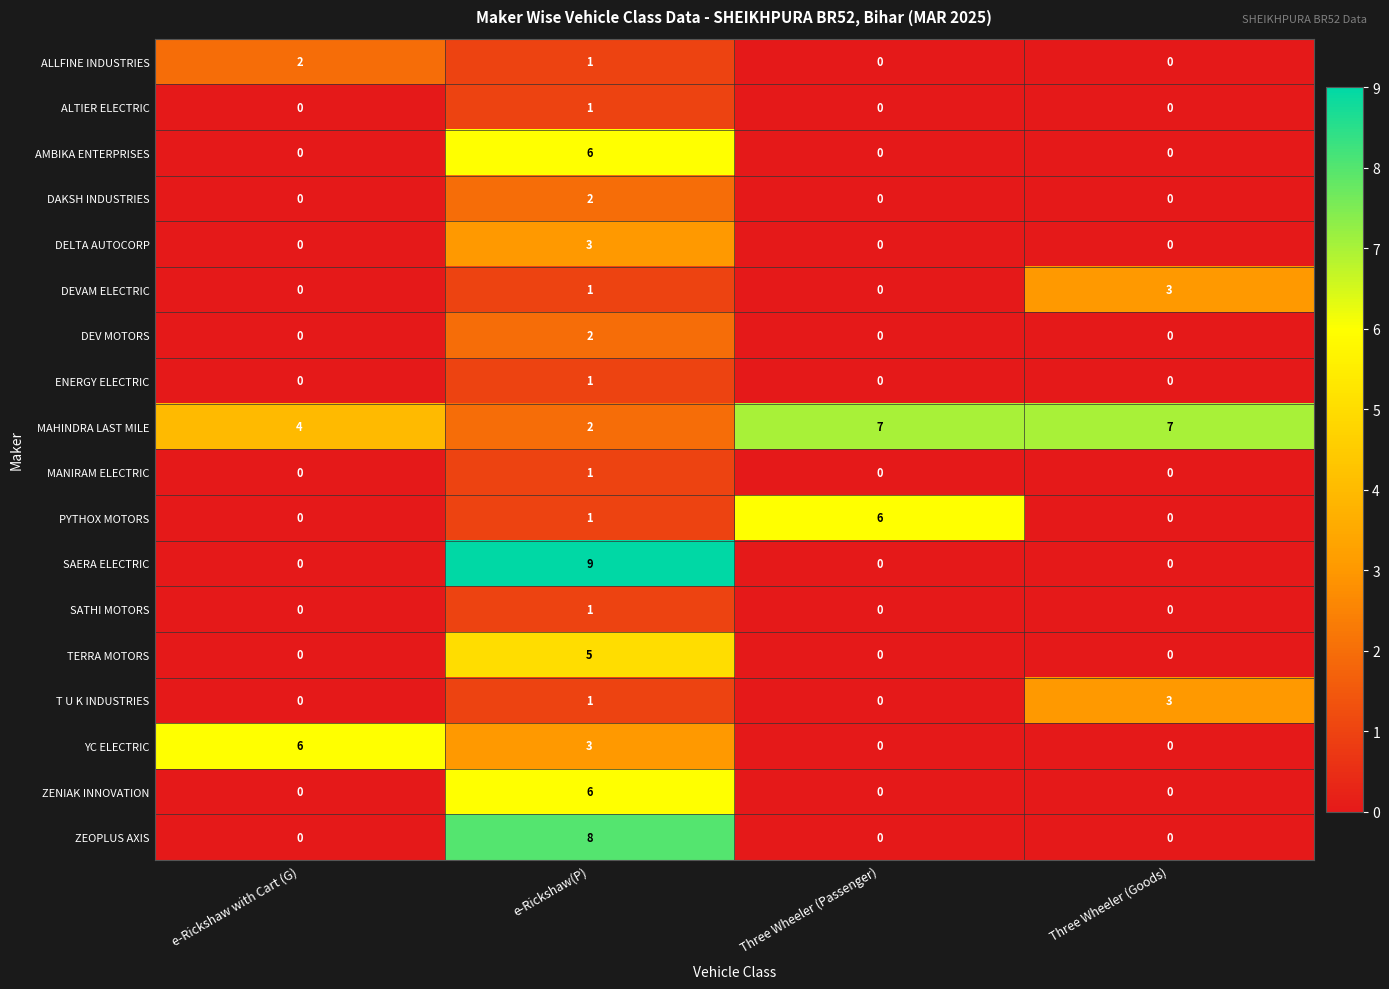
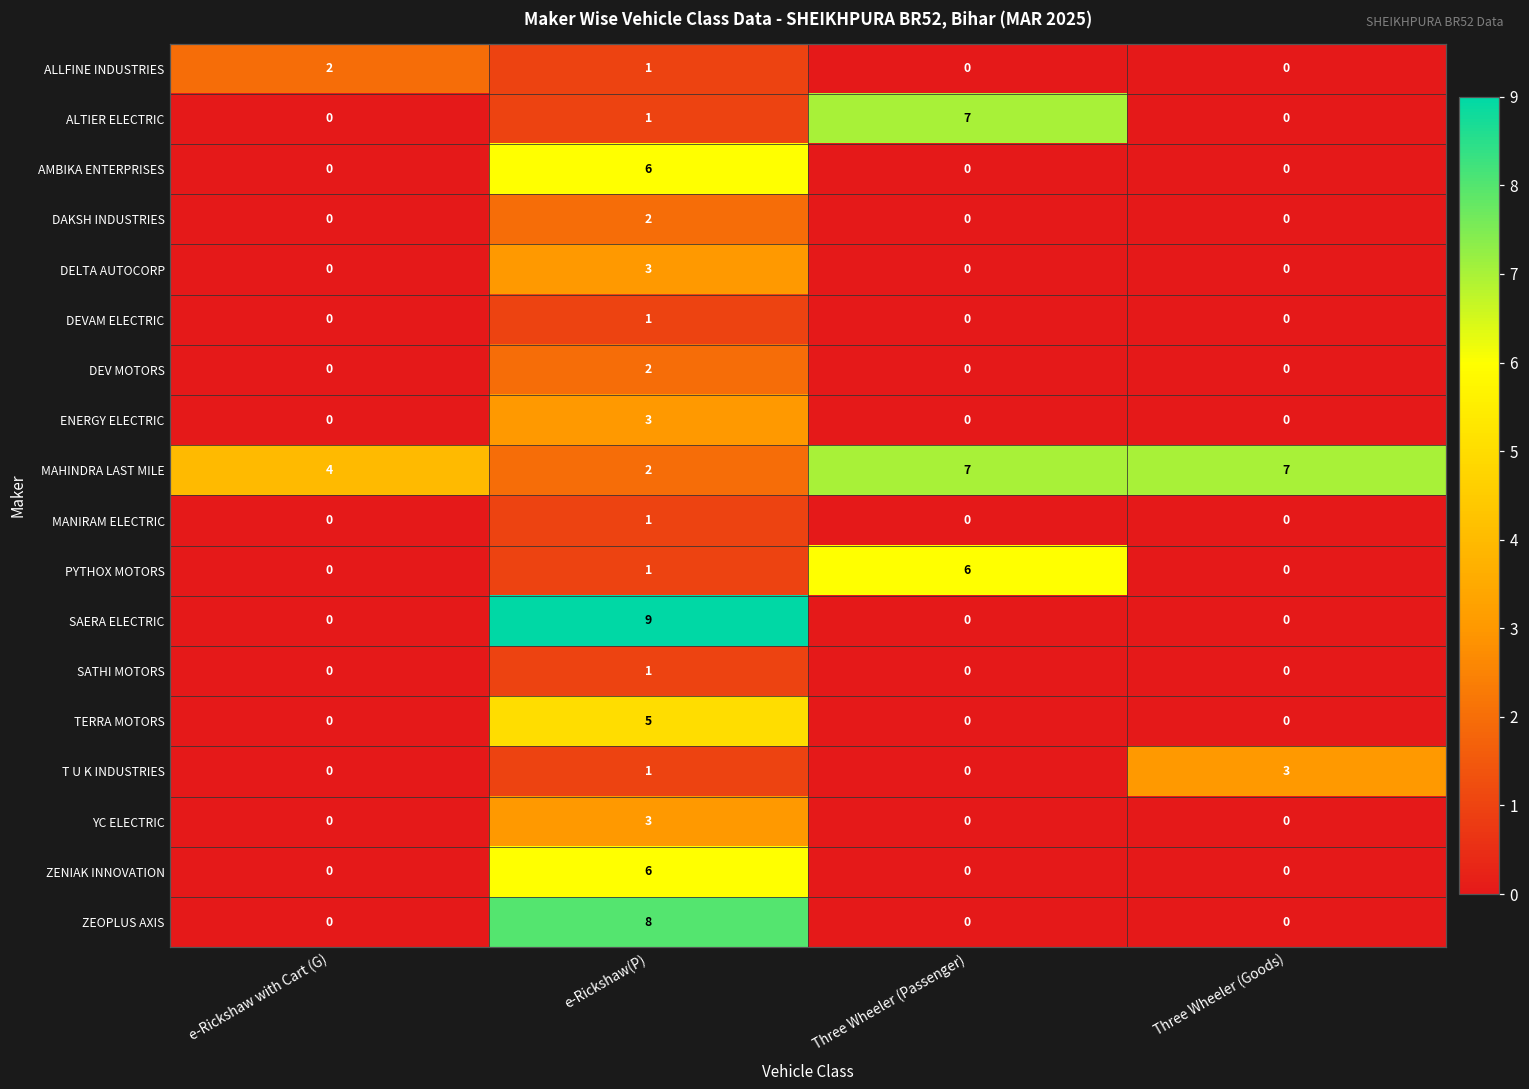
  {
    "ALLFINE INDUSTRIES": {
      "e-Rickshaw with Cart (G)": 2,
      "e-Rickshaw(P)": 1,
      "Three Wheeler (Passenger)": 0,
      "Three Wheeler (Goods)": 0
    },
    "ALTIER ELECTRIC": {
      "e-Rickshaw with Cart (G)": 0,
      "e-Rickshaw(P)": 1,
-     "Three Wheeler (Passenger)": 0,
+     "Three Wheeler (Passenger)": 7,
      "Three Wheeler (Goods)": 0
    },
    "AMBIKA ENTERPRISES": {
      "e-Rickshaw with Cart (G)": 0,
      "e-Rickshaw(P)": 6,
      "Three Wheeler (Passenger)": 0,
      "Three Wheeler (Goods)": 0
    },
    "DAKSH INDUSTRIES": {
      "e-Rickshaw with Cart (G)": 0,
      "e-Rickshaw(P)": 2,
      "Three Wheeler (Passenger)": 0,
      "Three Wheeler (Goods)": 0
    },
    "DELTA AUTOCORP": {
      "e-Rickshaw with Cart (G)": 0,
      "e-Rickshaw(P)": 3,
      "Three Wheeler (Passenger)": 0,
      "Three Wheeler (Goods)": 0
    },
    "DEVAM ELECTRIC": {
      "e-Rickshaw with Cart (G)": 0,
      "e-Rickshaw(P)": 1,
      "Three Wheeler (Passenger)": 0,
-     "Three Wheeler (Goods)": 3
+     "Three Wheeler (Goods)": 0
    },
    "DEV MOTORS": {
      "e-Rickshaw with Cart (G)": 0,
      "e-Rickshaw(P)": 2,
      "Three Wheeler (Passenger)": 0,
      "Three Wheeler (Goods)": 0
    },
    "ENERGY ELECTRIC": {
      "e-Rickshaw with Cart (G)": 0,
-     "e-Rickshaw(P)": 1,
+     "e-Rickshaw(P)": 3,
      "Three Wheeler (Passenger)": 0,
      "Three Wheeler (Goods)": 0
    },
    "MAHINDRA LAST MILE": {
      "e-Rickshaw with Cart (G)": 4,
      "e-Rickshaw(P)": 2,
      "Three Wheeler (Passenger)": 7,
      "Three Wheeler (Goods)": 7
    },
    "MANIRAM ELECTRIC": {
      "e-Rickshaw with Cart (G)": 0,
      "e-Rickshaw(P)": 1,
      "Three Wheeler (Passenger)": 0,
      "Three Wheeler (Goods)": 0
    },
    "PYTHOX MOTORS": {
      "e-Rickshaw with Cart (G)": 0,
      "e-Rickshaw(P)": 1,
      "Three Wheeler (Passenger)": 6,
      "Three Wheeler (Goods)": 0
    },
    "SAERA ELECTRIC": {
      "e-Rickshaw with Cart (G)": 0,
      "e-Rickshaw(P)": 9,
      "Three Wheeler (Passenger)": 0,
      "Three Wheeler (Goods)": 0
    },
    "SATHI MOTORS": {
      "e-Rickshaw with Cart (G)": 0,
      "e-Rickshaw(P)": 1,
      "Three Wheeler (Passenger)": 0,
      "Three Wheeler (Goods)": 0
    },
    "TERRA MOTORS": {
      "e-Rickshaw with Cart (G)": 0,
      "e-Rickshaw(P)": 5,
      "Three Wheeler (Passenger)": 0,
      "Three Wheeler (Goods)": 0
    },
    "T U K INDUSTRIES": {
      "e-Rickshaw with Cart (G)": 0,
      "e-Rickshaw(P)": 1,
      "Three Wheeler (Passenger)": 0,
      "Three Wheeler (Goods)": 3
    },
    "YC ELECTRIC": {
-     "e-Rickshaw with Cart (G)": 6,
+     "e-Rickshaw with Cart (G)": 0,
      "e-Rickshaw(P)": 3,
      "Three Wheeler (Passenger)": 0,
      "Three Wheeler (Goods)": 0
    },
    "ZENIAK INNOVATION": {
      "e-Rickshaw with Cart (G)": 0,
      "e-Rickshaw(P)": 6,
      "Three Wheeler (Passenger)": 0,
      "Three Wheeler (Goods)": 0
    },
    "ZEOPLUS AXIS": {
      "e-Rickshaw with Cart (G)": 0,
      "e-Rickshaw(P)": 8,
      "Three Wheeler (Passenger)": 0,
      "Three Wheeler (Goods)": 0
    }
  }
